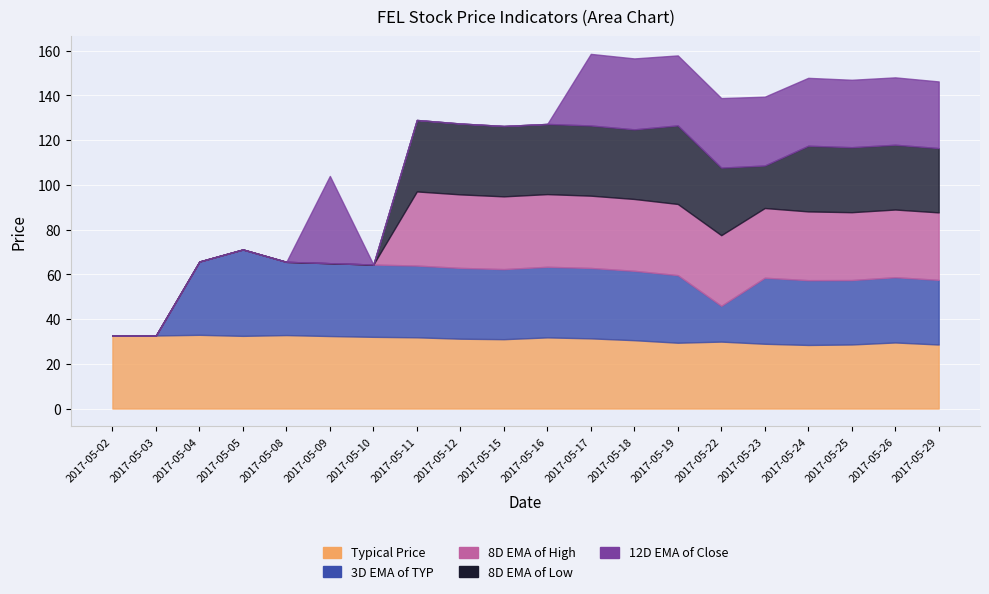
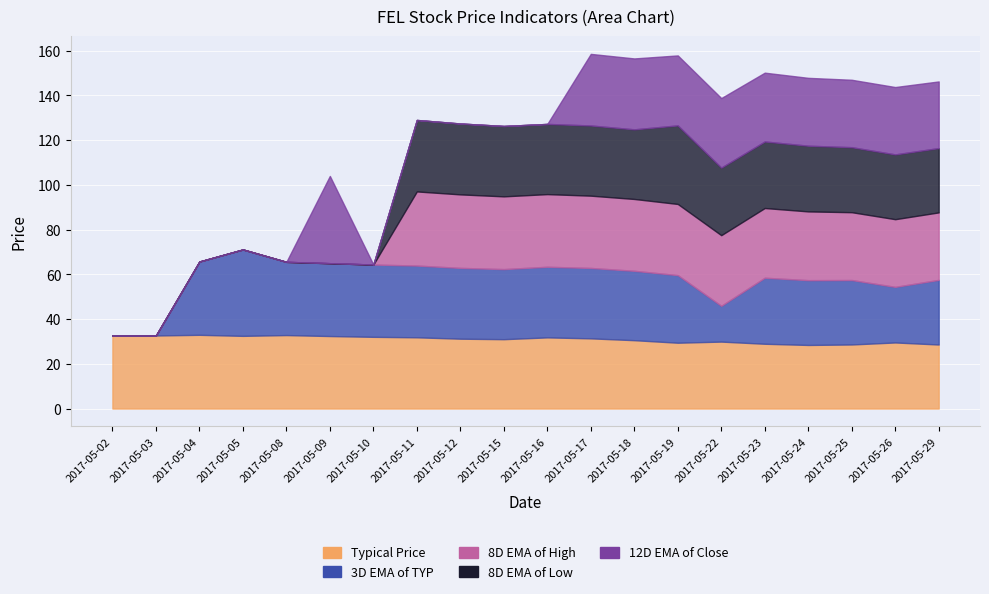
  {
    "Typical Price": {
      "2017-05-04": 33,
      "2017-05-05": 32,
      "2017-05-08": 33,
      "2017-05-09": 32,
      "2017-05-10": 32,
      "2017-05-11": 32,
      "2017-05-12": 31,
      "2017-05-15": 31,
      "2017-05-16": 32,
      "2017-05-17": 31,
      "2017-05-18": 31,
      "2017-05-19": 29,
      "2017-05-22": 30,
      "2017-05-23": 29,
      "2017-05-24": 28,
      "2017-05-25": 29,
      "2017-05-26": 30,
      "2017-05-29": 29
    },
    "3D EMA of TYP": {
      "2017-05-11": 32,
      "2017-05-12": 32,
      "2017-05-15": 31,
      "2017-05-16": 32,
      "2017-05-17": 31,
      "2017-05-18": 31,
      "2017-05-19": 30,
      "2017-05-22": 16,
      "2017-05-23": 30,
      "2017-05-24": 29,
      "2017-05-25": 29,
-     "2017-05-26": 29,
+     "2017-05-26": 25,
      "2017-05-29": 29
    },
    "8D EMA of High": {
      "2017-05-11": 33,
      "2017-05-12": 33,
      "2017-05-15": 33,
      "2017-05-16": 32,
      "2017-05-17": 32,
      "2017-05-18": 32,
      "2017-05-19": 32,
      "2017-05-22": 32,
      "2017-05-23": 31,
      "2017-05-24": 31,
      "2017-05-25": 30,
      "2017-05-26": 30,
      "2017-05-29": 30
    },
    "8D EMA of Low": {
      "2017-05-17": 31,
      "2017-05-18": 31,
      "2017-05-19": 35,
      "2017-05-22": 30,
-     "2017-05-23": 19,
+     "2017-05-23": 30,
      "2017-05-24": 29,
      "2017-05-25": 29,
      "2017-05-26": 29,
      "2017-05-29": 29
    },
    "12D EMA of Close": {
      "2017-05-09": 39,
      "2017-05-17": 32,
      "2017-05-18": 32,
      "2017-05-19": 31,
      "2017-05-22": 31,
      "2017-05-23": 31,
      "2017-05-24": 30,
      "2017-05-25": 30,
      "2017-05-26": 30,
      "2017-05-29": 30
    }
  }
